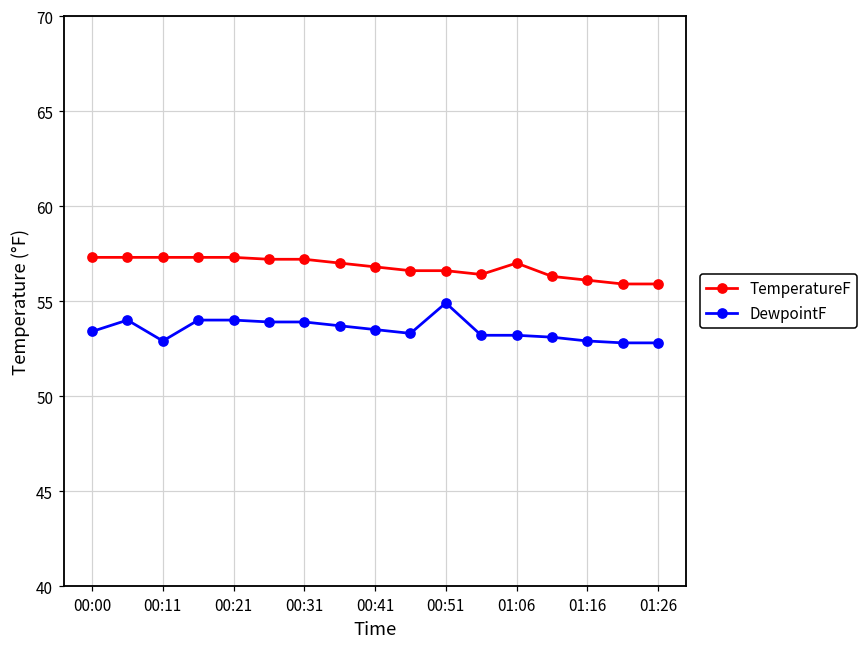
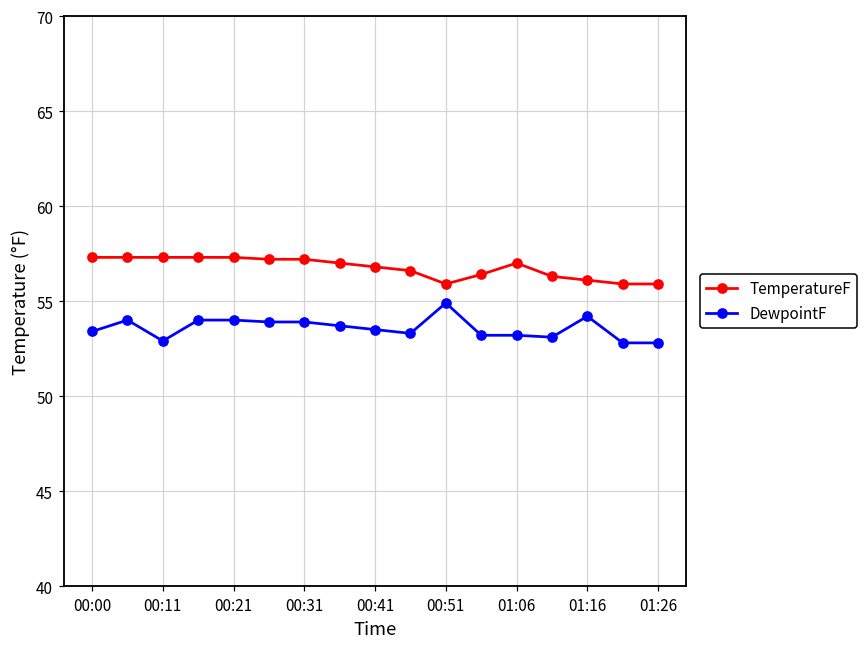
  {
    "TemperatureF": {
      "00:00": 57.3,
      "00:11": 57.3,
      "00:21": 57.3,
      "00:31": 57.2,
      "00:41": 56.8,
-     "00:51": 56.6,
+     "00:51": 55.9,
      "01:06": 57.0,
      "01:16": 56.1,
      "01:26": 55.9
    },
    "DewpointF": {
      "00:00": 53.4,
      "00:11": 52.9,
      "00:21": 54.0,
      "00:31": 53.9,
      "00:41": 53.5,
      "00:51": 54.9,
      "01:06": 53.2,
-     "01:16": 52.9,
+     "01:16": 54.2,
      "01:26": 52.8
    }
  }
